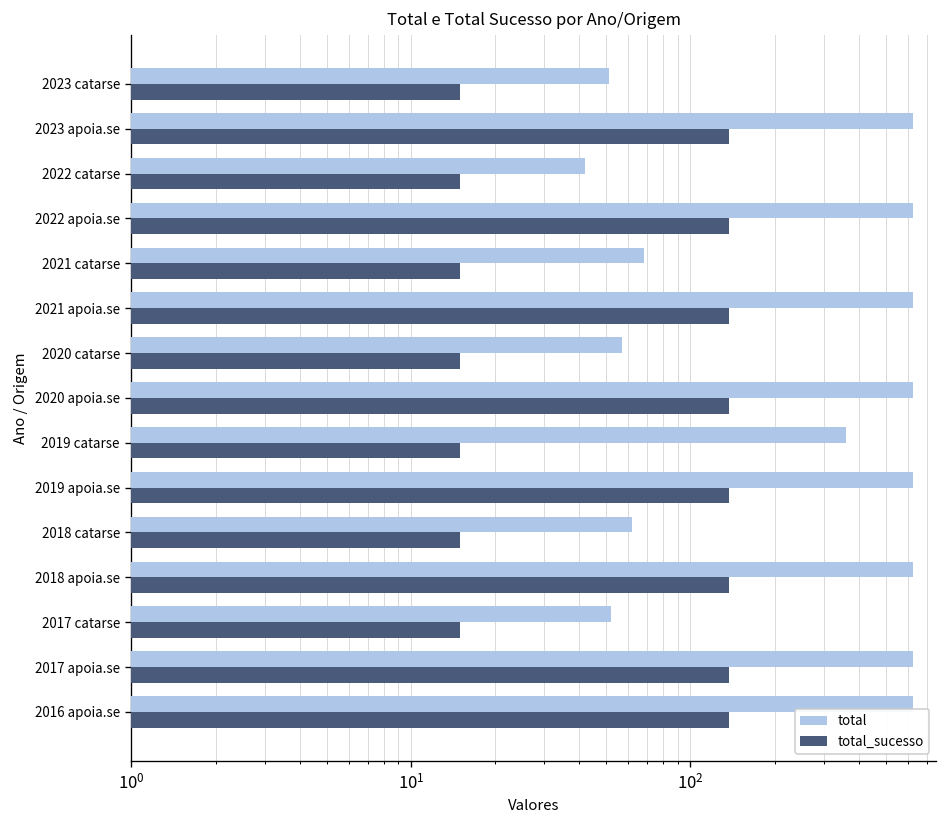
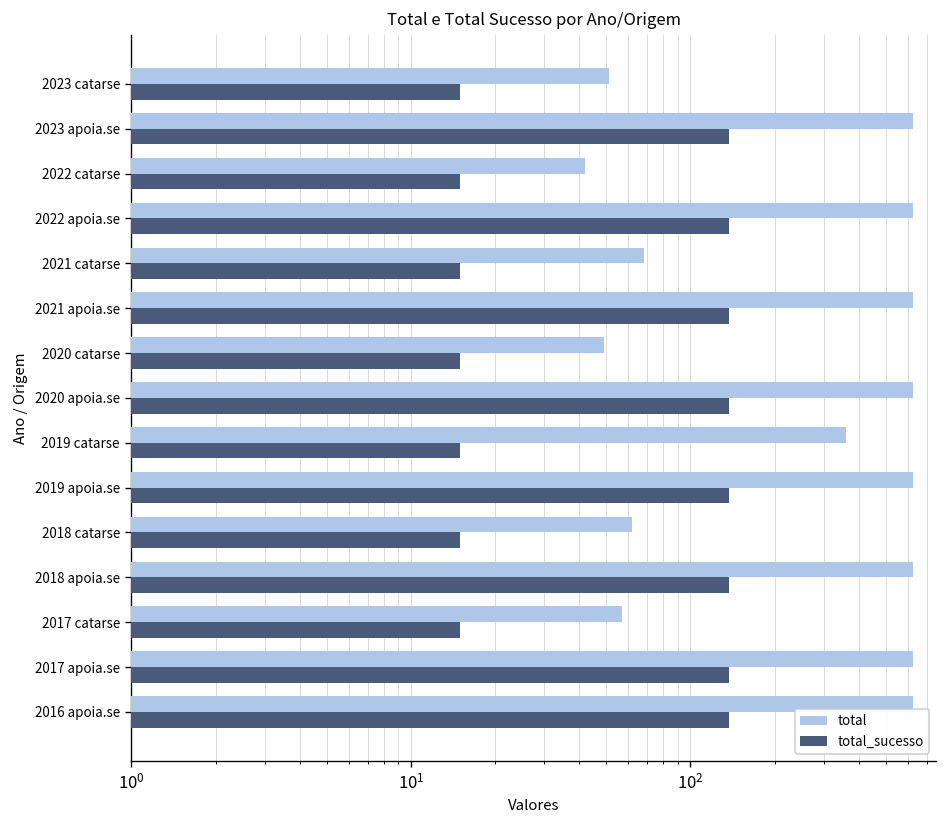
  {
    "total": {
      "2023 catarse": 51,
      "2023 apoia.se": 630,
      "2022 catarse": 42,
      "2022 apoia.se": 630,
      "2021 catarse": 68,
      "2021 apoia.se": 630,
-     "2020 catarse": 57,
+     "2020 catarse": 49,
      "2020 apoia.se": 630,
      "2019 catarse": 360,
      "2019 apoia.se": 630,
      "2018 catarse": 62,
      "2018 apoia.se": 630,
-     "2017 catarse": 52,
+     "2017 catarse": 57,
      "2017 apoia.se": 630,
      "2016 apoia.se": 630
    },
    "total_sucesso": {
      "2023 catarse": 15,
      "2023 apoia.se": 140,
      "2022 catarse": 15,
      "2022 apoia.se": 140,
      "2021 catarse": 15,
      "2021 apoia.se": 140,
      "2020 catarse": 15,
      "2020 apoia.se": 140,
      "2019 catarse": 15,
      "2019 apoia.se": 140,
      "2018 catarse": 15,
      "2018 apoia.se": 140,
      "2017 catarse": 15,
      "2017 apoia.se": 140,
      "2016 apoia.se": 140
    }
  }
